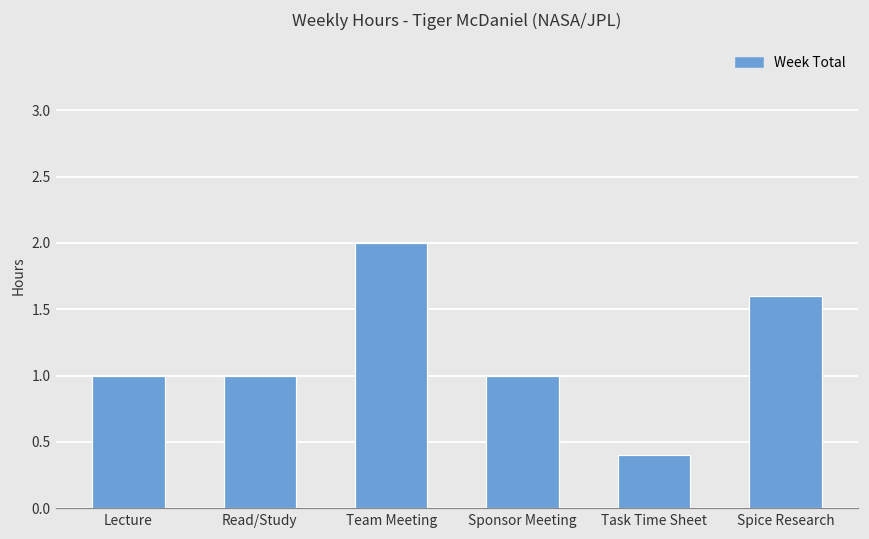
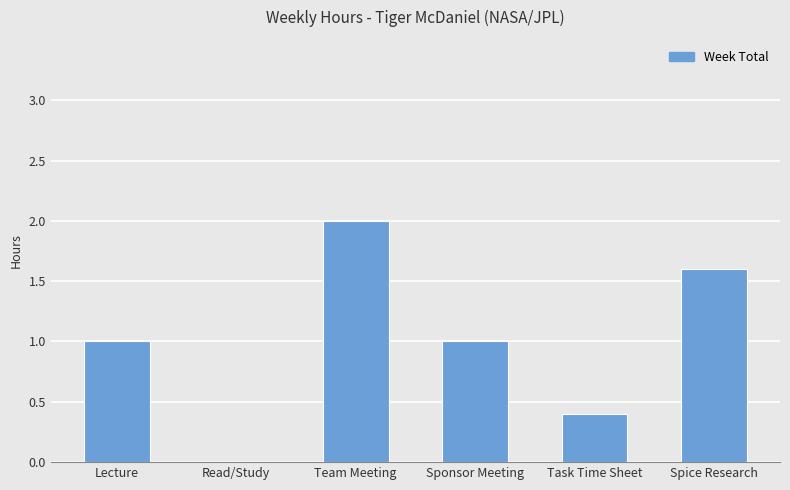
  {
    "Lecture": 1,
-   "Read/Study": 1,
+   "Read/Study": 0,
    "Team Meeting": 2,
    "Sponsor Meeting": 1,
    "Task Time Sheet": 0.40,
    "Spice Research": 1.60
  }
